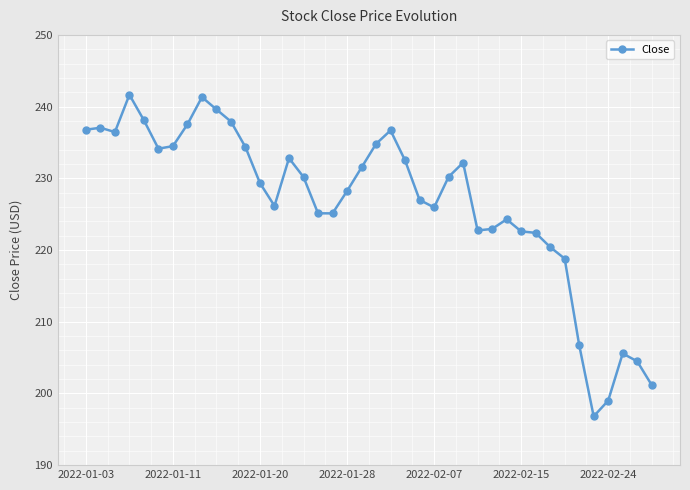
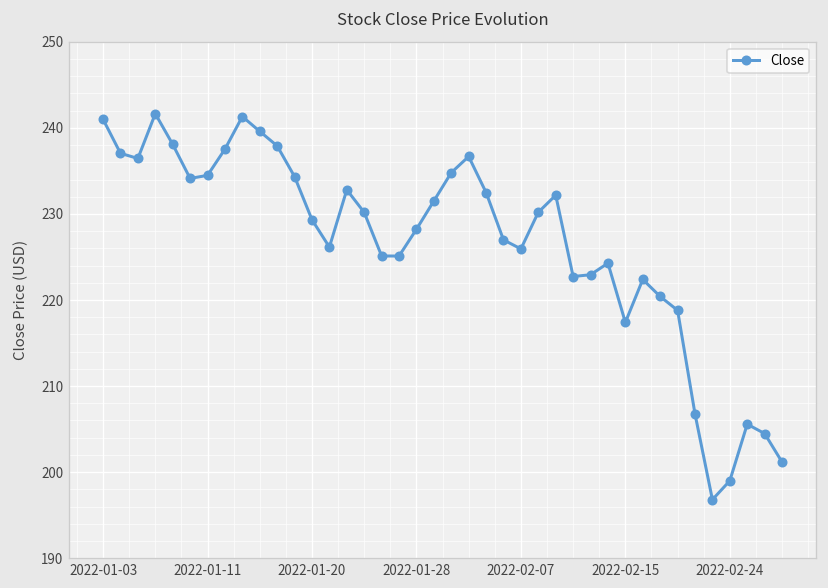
  {
-   "2022-01-03": 237,
+   "2022-01-03": 241,
    "2022-01-11": 234,
    "2022-01-20": 229,
    "2022-01-28": 228,
    "2022-02-07": 226,
-   "2022-02-15": 223,
+   "2022-02-15": 217,
    "2022-02-24": 199
  }
